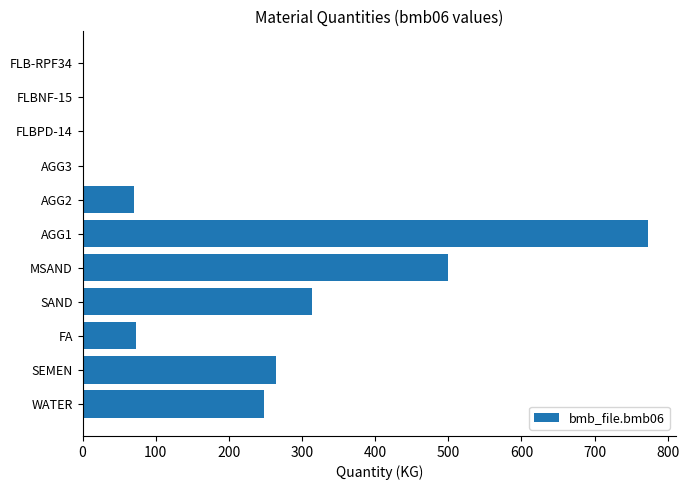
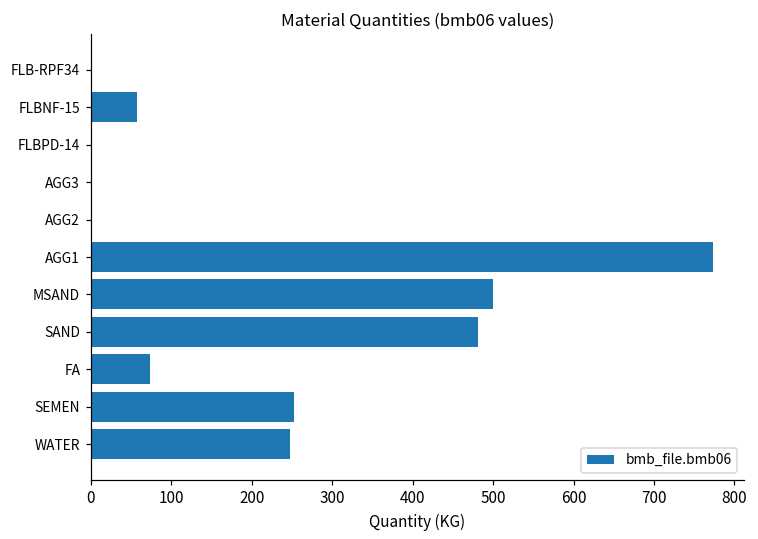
  {
    "FLB-RPF34": 0,
-   "FLBNF-15": 0,
+   "FLBNF-15": 60,
    "AGG3": 0,
-   "AGG2": 70,
+   "AGG2": 0,
    "AGG1": 770,
    "MSAND": 500,
-   "SAND": 310,
+   "SAND": 480,
    "FA": 70,
-   "SEMEN": 270,
+   "SEMEN": 250,
    "WATER": 250
  }
